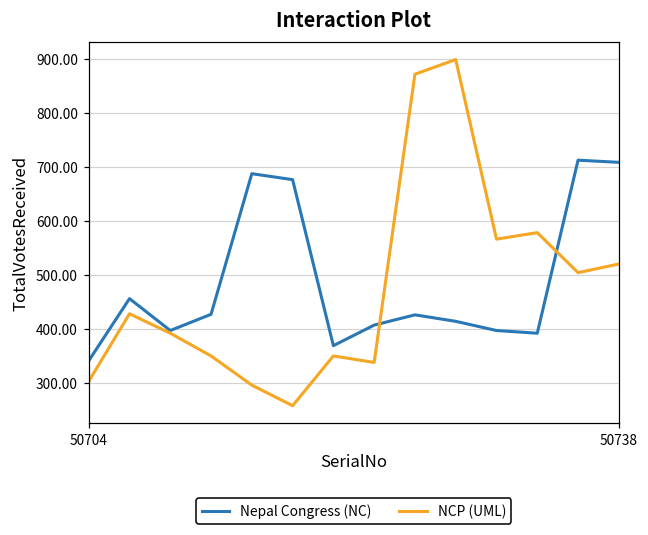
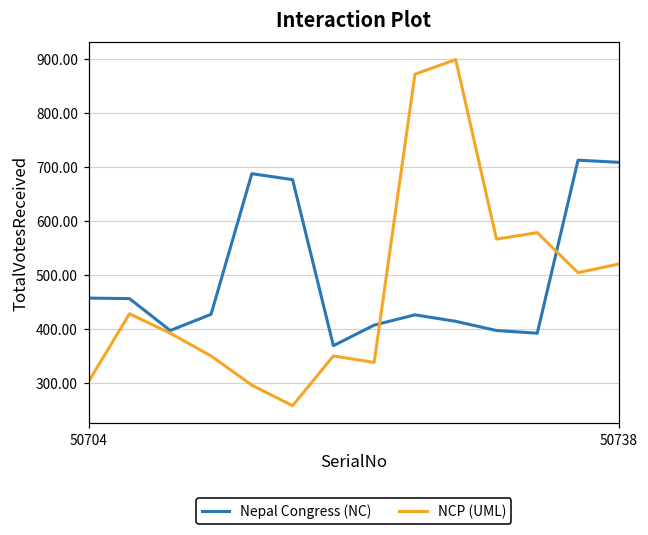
  {
    "Nepal Congress (NC)": {
-     "50704": 340,
+     "50704": 460,
      "50738": 710
    },
    "NCP (UML)": {
      "50704": 300,
      "50738": 520
    }
  }
